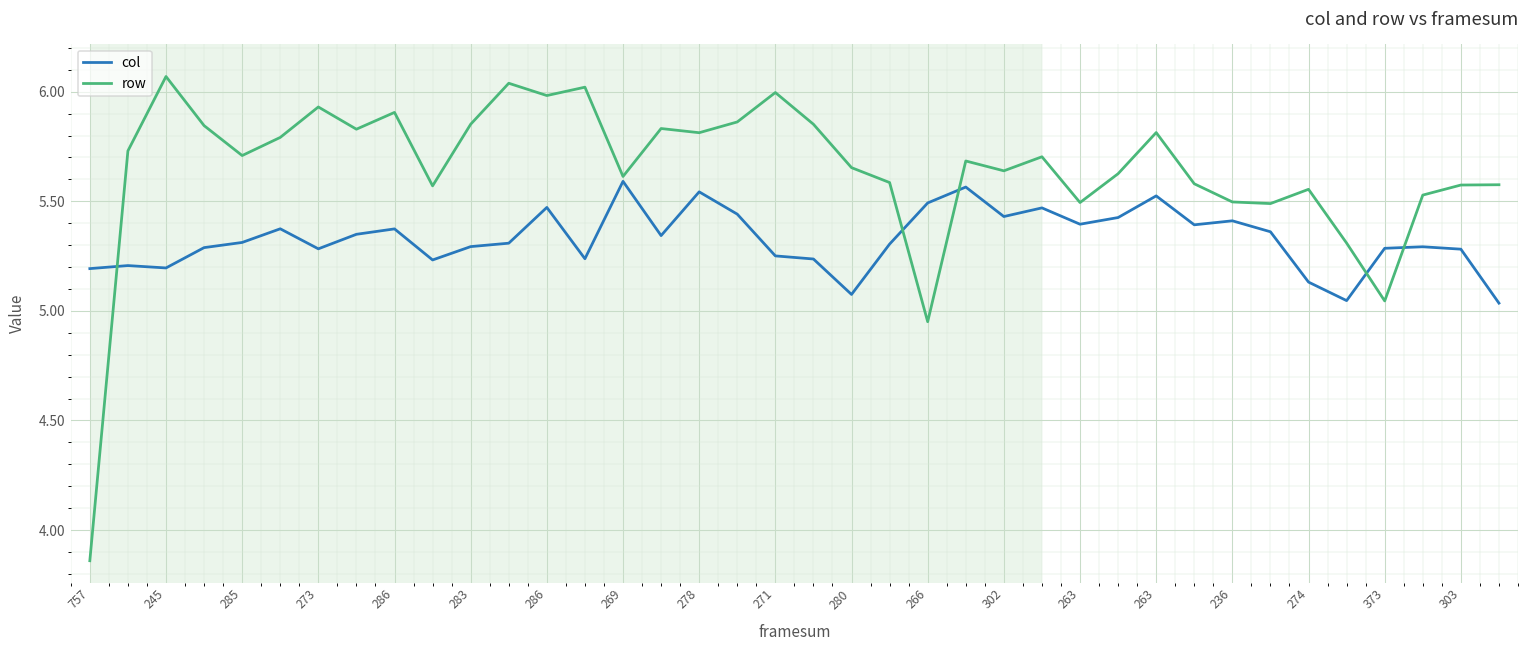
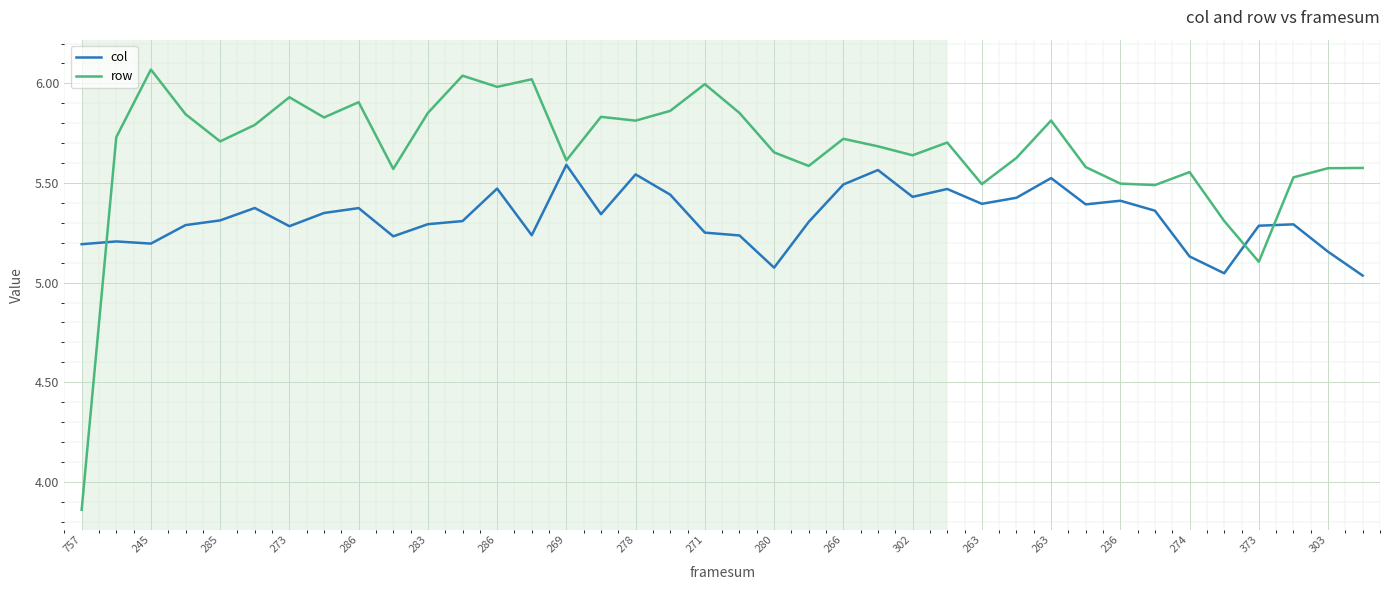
  {
    "col": {
      "757": 5.19,
      "245": 5.20,
      "285": 5.31,
      "273": 5.28,
      "283": 5.29,
      "269": 5.59,
      "278": 5.54,
      "271": 5.25,
      "280": 5.08,
      "266": 5.49,
      "302": 5.43,
      "236": 5.41,
      "274": 5.13,
      "373": 5.29,
-     "303": 5.28
+     "303": 5.16
    },
    "row": {
      "757": 3.86,
      "245": 6.07,
      "285": 5.71,
      "273": 5.93,
      "283": 5.85,
      "269": 5.61,
      "278": 5.81,
      "271": 6.00,
      "280": 5.65,
-     "266": 4.95,
+     "266": 5.72,
      "302": 5.64,
      "236": 5.50,
      "274": 5.55,
-     "373": 5.05,
+     "373": 5.10,
      "303": 5.57
    }
  }
